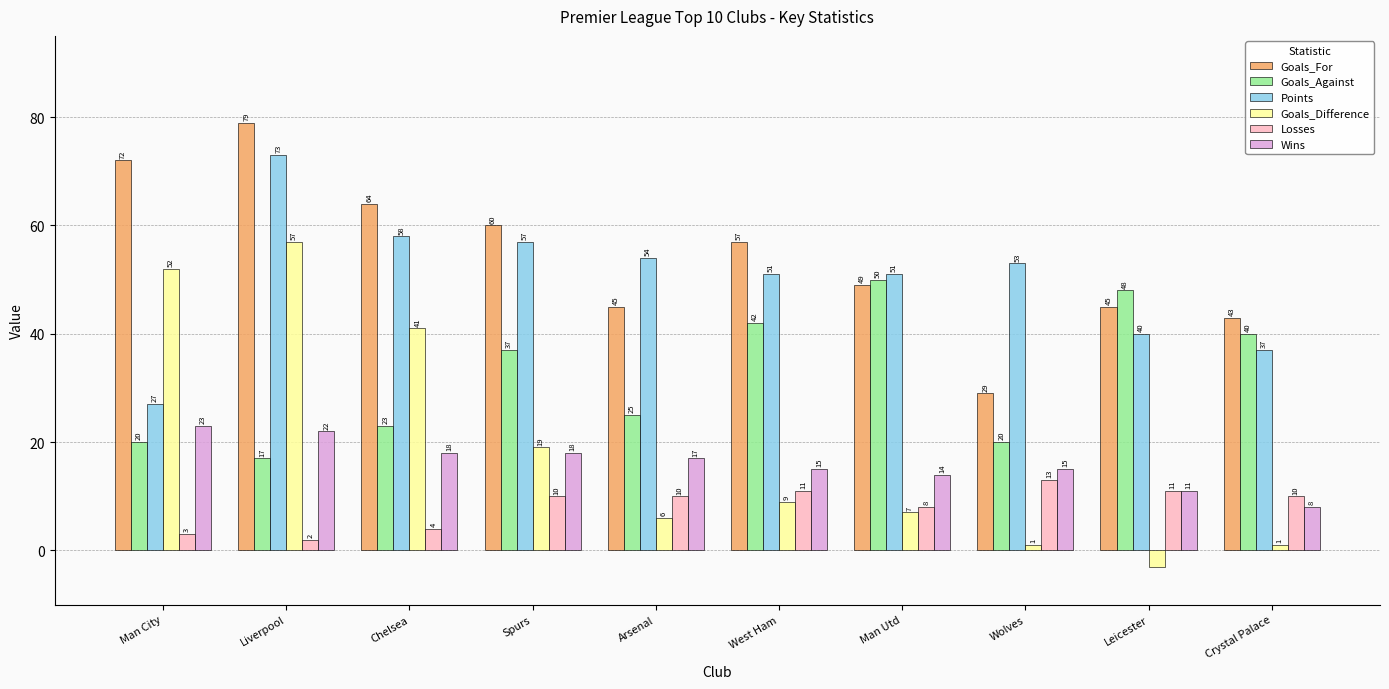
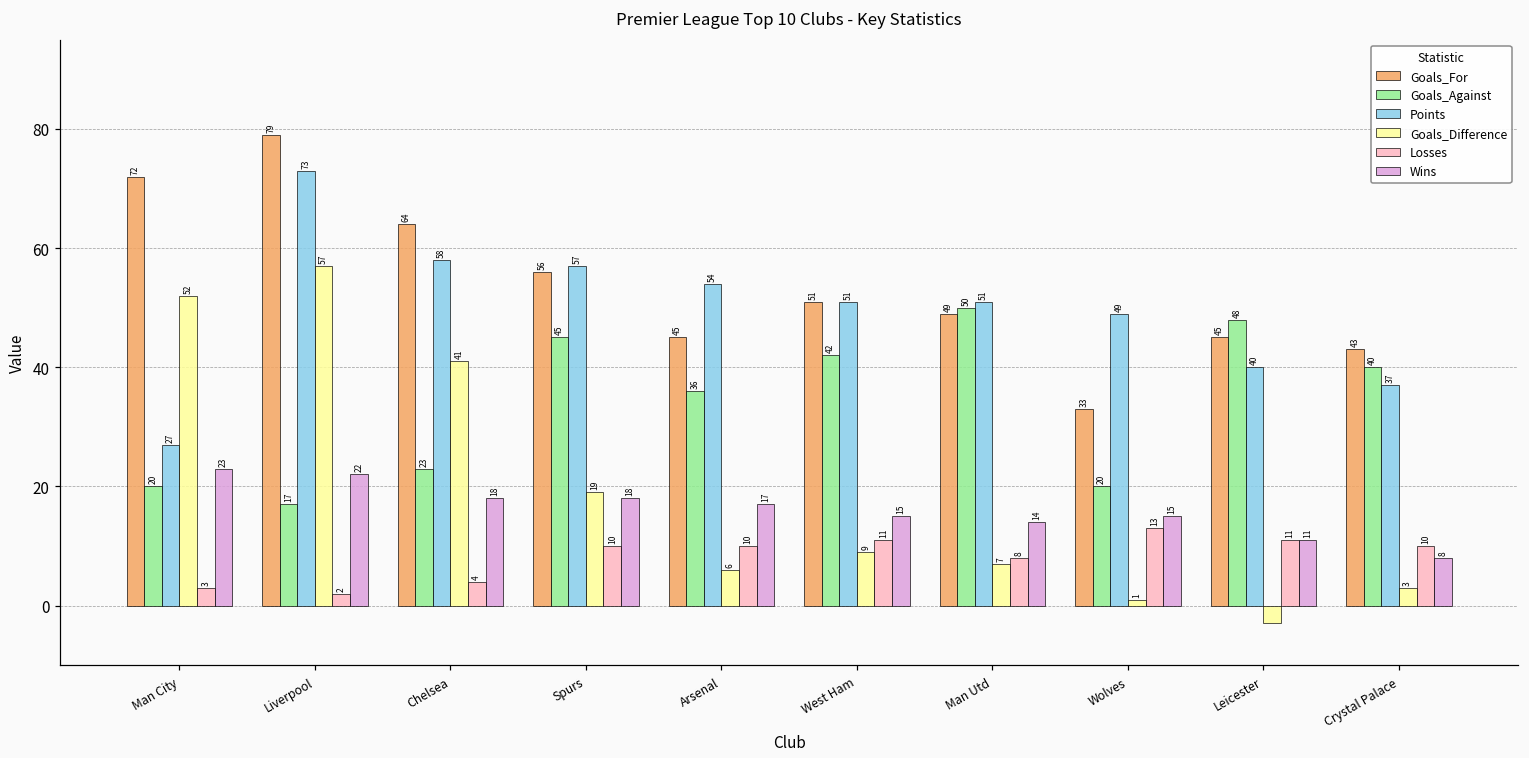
  {
    "Goals_For": {
      "Man City": 72,
      "Liverpool": 79,
      "Chelsea": 64,
-     "Spurs": 60,
+     "Spurs": 56,
      "Arsenal": 45,
-     "West Ham": 57,
+     "West Ham": 51,
      "Man Utd": 49,
-     "Wolves": 29,
+     "Wolves": 33,
      "Leicester": 45,
      "Crystal Palace": 43
    },
    "Goals_Against": {
      "Man City": 20,
      "Liverpool": 17,
      "Chelsea": 23,
-     "Spurs": 37,
-     "Arsenal": 25,
+     "Spurs": 45,
+     "Arsenal": 36,
      "West Ham": 42,
      "Man Utd": 50,
      "Wolves": 20,
      "Leicester": 48,
      "Crystal Palace": 40
    },
    "Points": {
      "Man City": 27,
      "Liverpool": 73,
      "Chelsea": 58,
      "Spurs": 57,
      "Arsenal": 54,
      "West Ham": 51,
      "Man Utd": 51,
-     "Wolves": 53,
+     "Wolves": 49,
      "Leicester": 40,
      "Crystal Palace": 37
    },
    "Goals_Difference": {
      "Man City": 52,
      "Liverpool": 57,
      "Chelsea": 41,
      "Spurs": 19,
      "Arsenal": 6,
      "West Ham": 9,
      "Man Utd": 7,
      "Wolves": 1,
-     "Crystal Palace": 1
+     "Crystal Palace": 3
    }
  }
